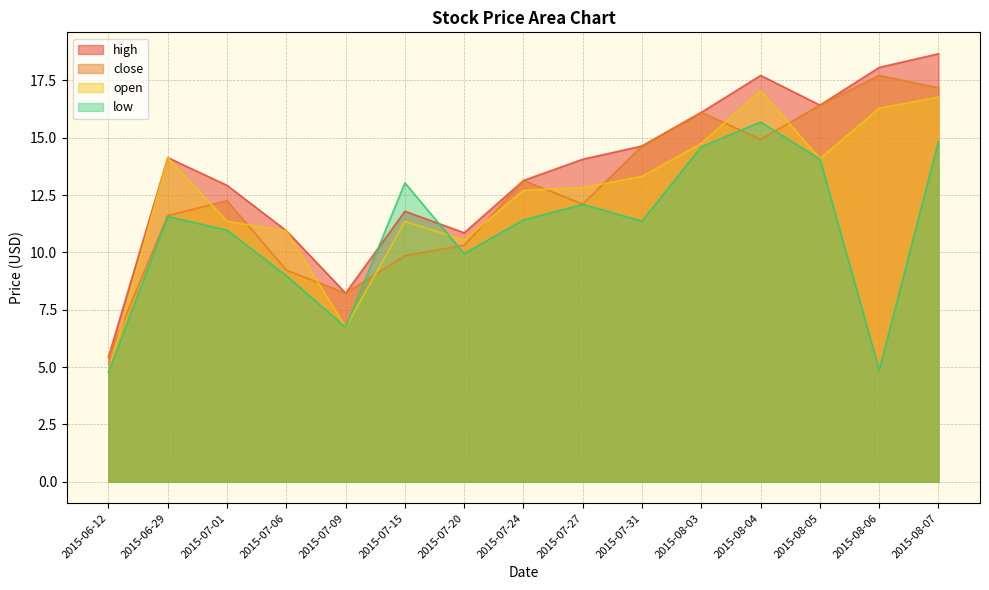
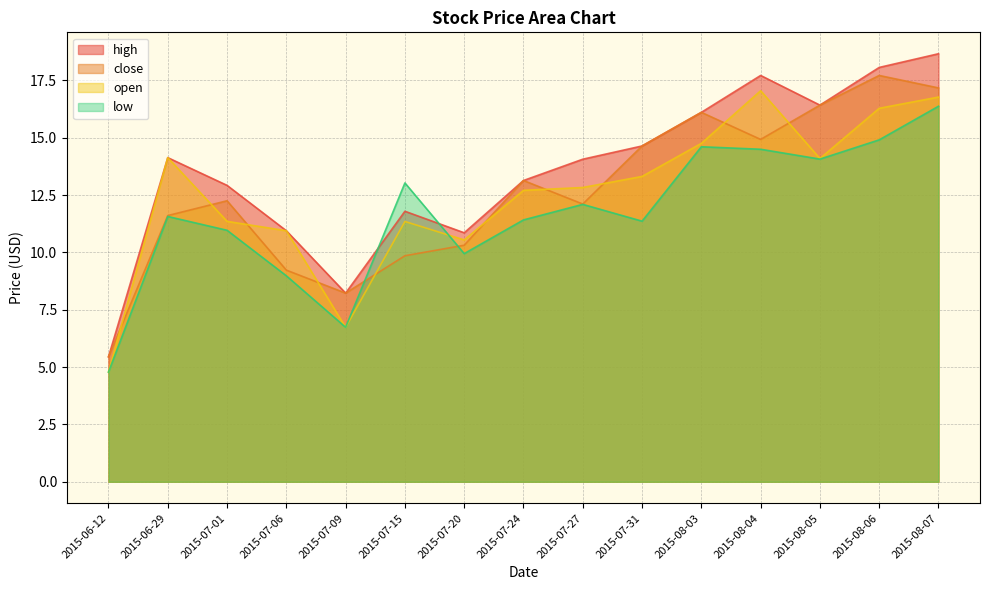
  {
    "low": {
      "2015-07-01": 11.0,
      "2015-07-06": 9.0,
      "2015-07-15": 13.0,
      "2015-07-20": 9.9,
      "2015-07-24": 11.4,
      "2015-07-31": 11.4,
      "2015-08-03": 14.6,
-     "2015-08-04": 15.7,
-     "2015-08-06": 4.9,
-     "2015-08-07": 14.8
+     "2015-08-04": 14.5,
+     "2015-08-06": 14.9,
+     "2015-08-07": 16.4
    }
  }
